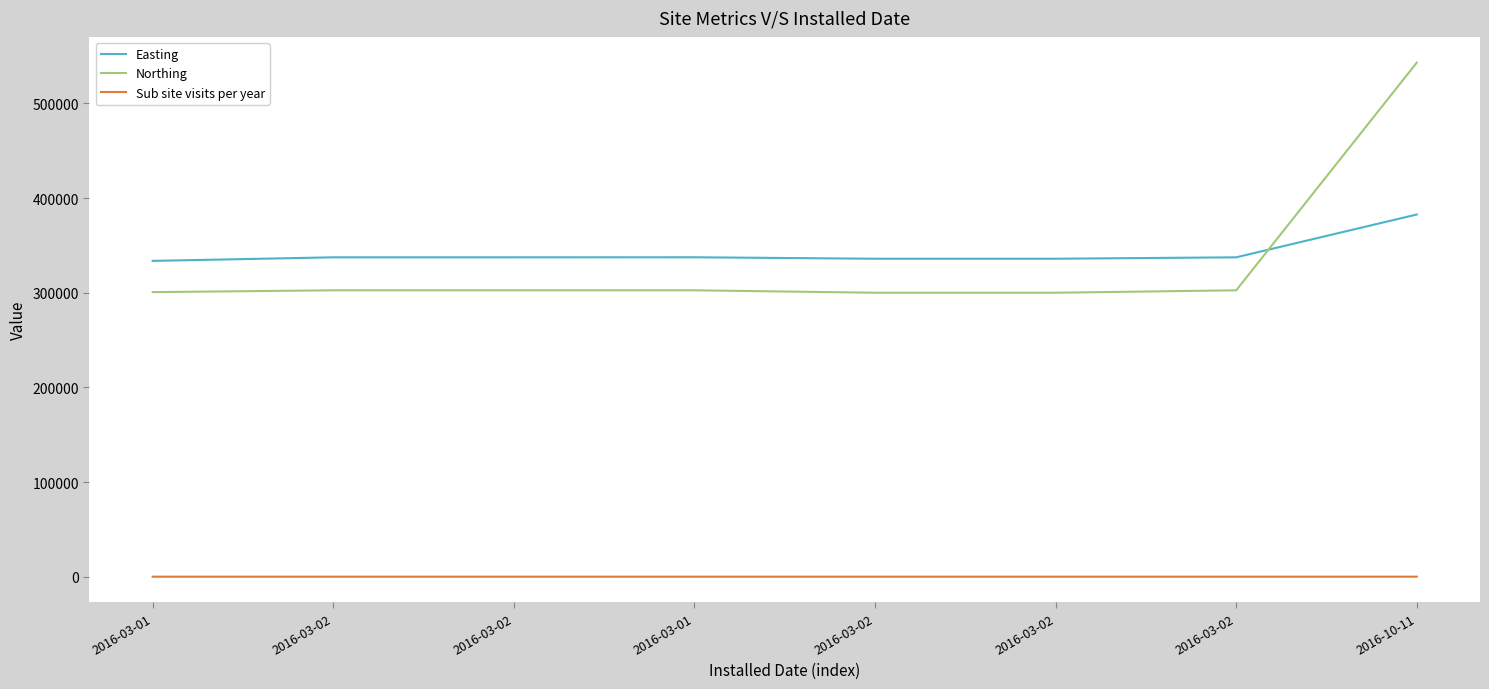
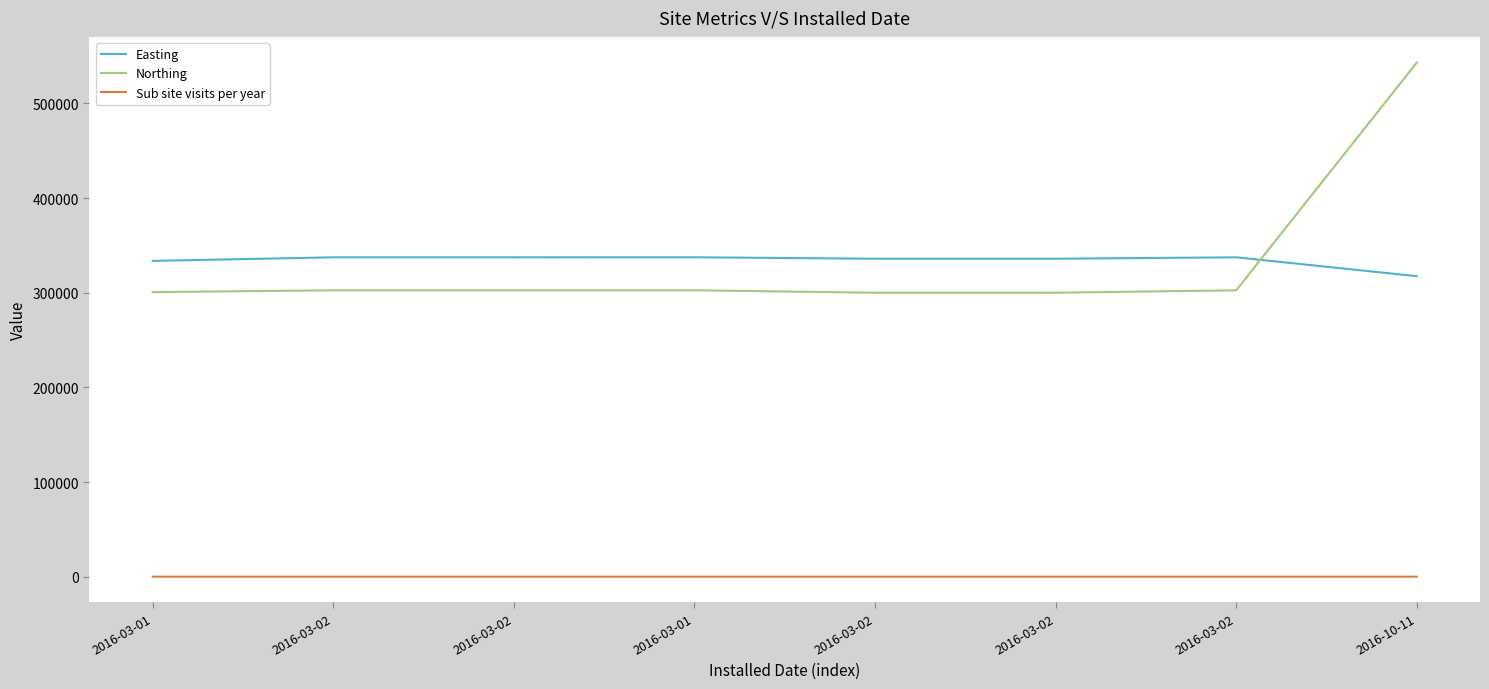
  {
    "Easting": {
-     "2016-10-11": 380000
+     "2016-10-11": 320000
    },
    "Northing": {
      "2016-10-11": 540000
    },
    "Sub site visits per year": {
      "2016-10-11": 0
    }
  }
